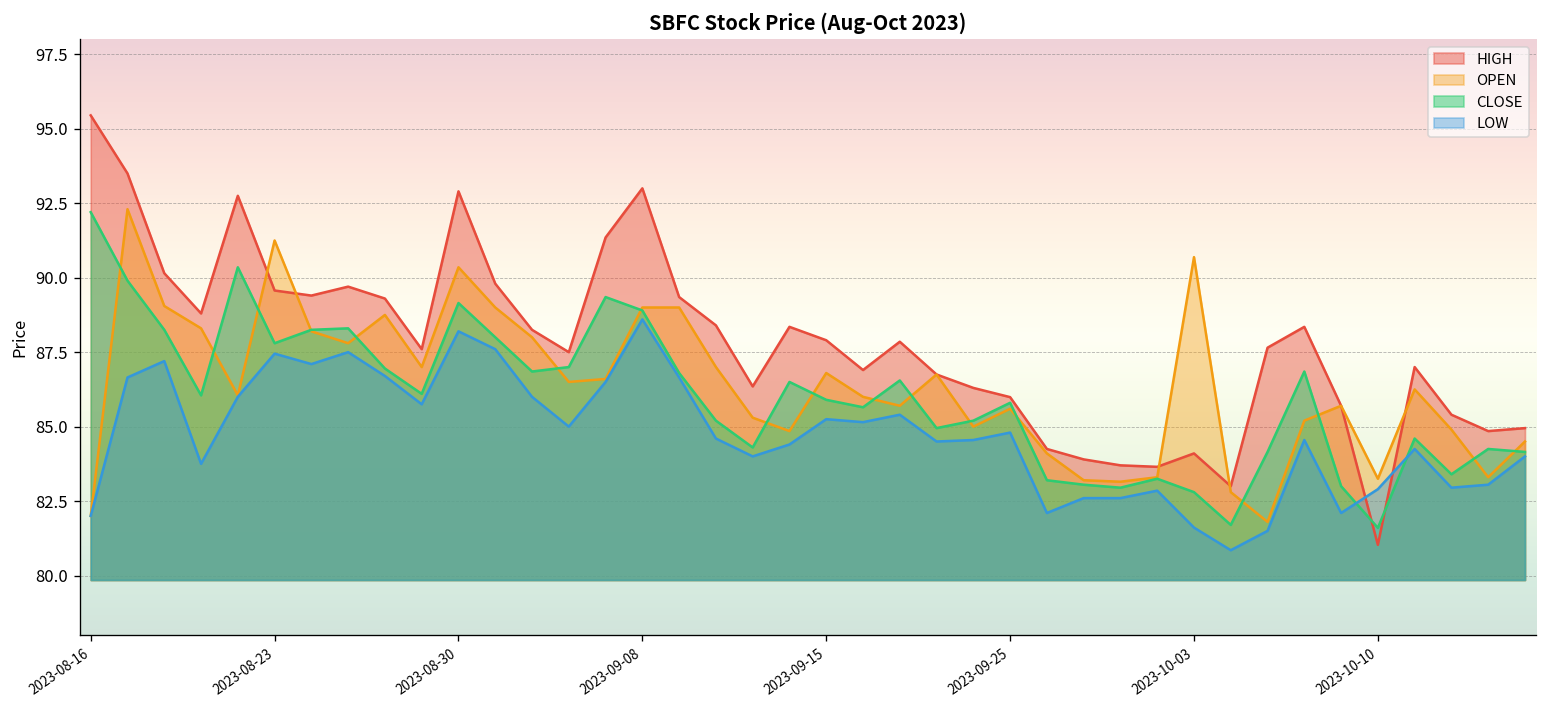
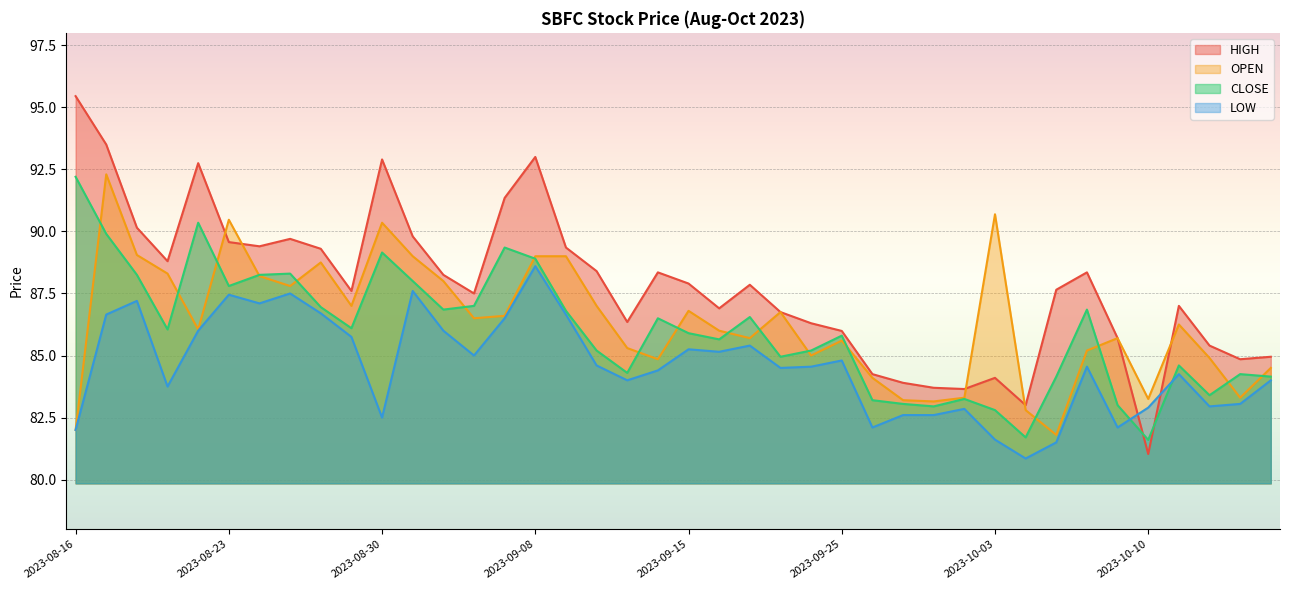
  {
    "HIGH": {
      "2023-08-16": 95.5,
      "2023-08-23": 89.6,
      "2023-08-30": 92.9,
      "2023-09-08": 93.0,
      "2023-09-15": 87.9,
      "2023-09-25": 86.0,
      "2023-10-03": 84.1,
      "2023-10-10": 81.0
    },
    "OPEN": {
-     "2023-08-23": 91.3,
+     "2023-08-23": 90.5,
      "2023-08-30": 90.4,
      "2023-09-15": 86.8,
      "2023-09-25": 85.6,
      "2023-10-03": 90.7,
      "2023-10-10": 83.3
    },
    "CLOSE": {
      "2023-08-16": 92.2,
      "2023-08-23": 87.8,
      "2023-08-30": 89.2,
      "2023-09-15": 85.9,
      "2023-09-25": 85.8,
      "2023-10-03": 82.8,
      "2023-10-10": 81.6
    },
    "LOW": {
      "2023-08-23": 87.5,
-     "2023-08-30": 88.2,
+     "2023-08-30": 82.5,
      "2023-09-08": 88.6,
      "2023-09-15": 85.3,
      "2023-09-25": 84.8,
      "2023-10-03": 81.6,
      "2023-10-10": 82.9
    }
  }
